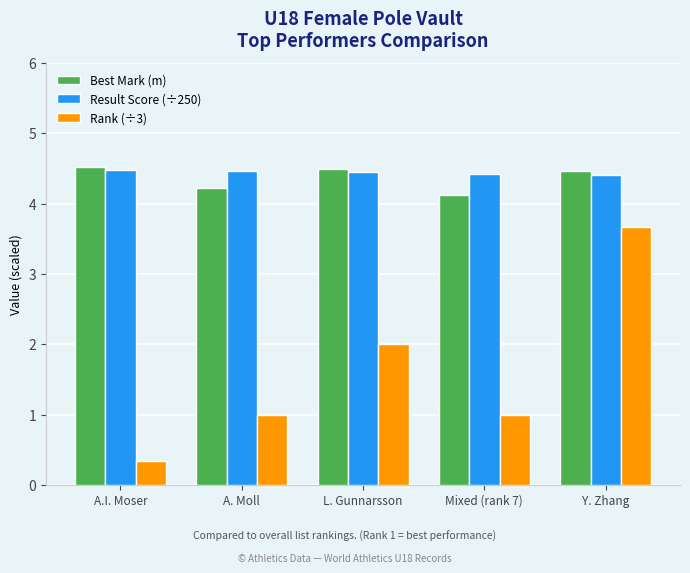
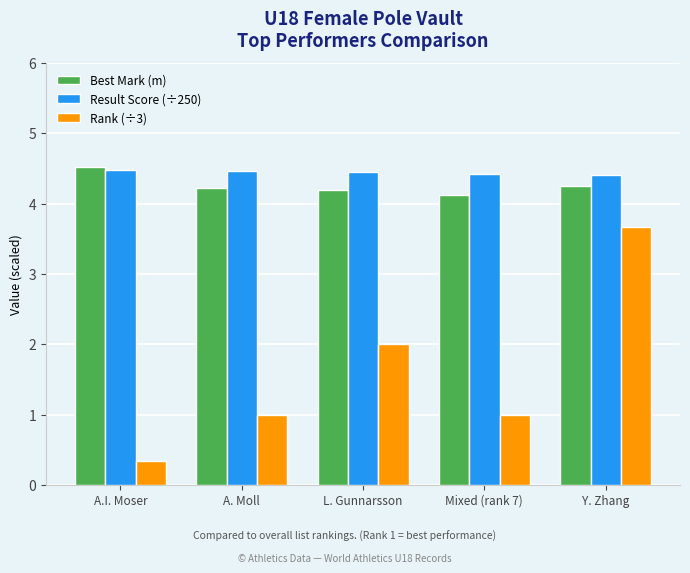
  {
    "Best Mark (m)": {
      "A.I. Moser": 4.5,
      "A. Moll": 4.2,
-     "L. Gunnarsson": 4.5,
+     "L. Gunnarsson": 4.2,
      "Mixed (rank 7)": 4.1,
-     "Y. Zhang": 4.5
+     "Y. Zhang": 4.3
    },
    "Result Score (÷250)": {
      "A.I. Moser": 4.5,
      "A. Moll": 4.5,
      "L. Gunnarsson": 4.5,
      "Mixed (rank 7)": 4.4,
      "Y. Zhang": 4.4
    },
    "Rank (÷3)": {
      "A.I. Moser": 0.3,
      "A. Moll": 1.0,
      "L. Gunnarsson": 2.0,
      "Mixed (rank 7)": 1.0,
      "Y. Zhang": 3.7
    }
  }
